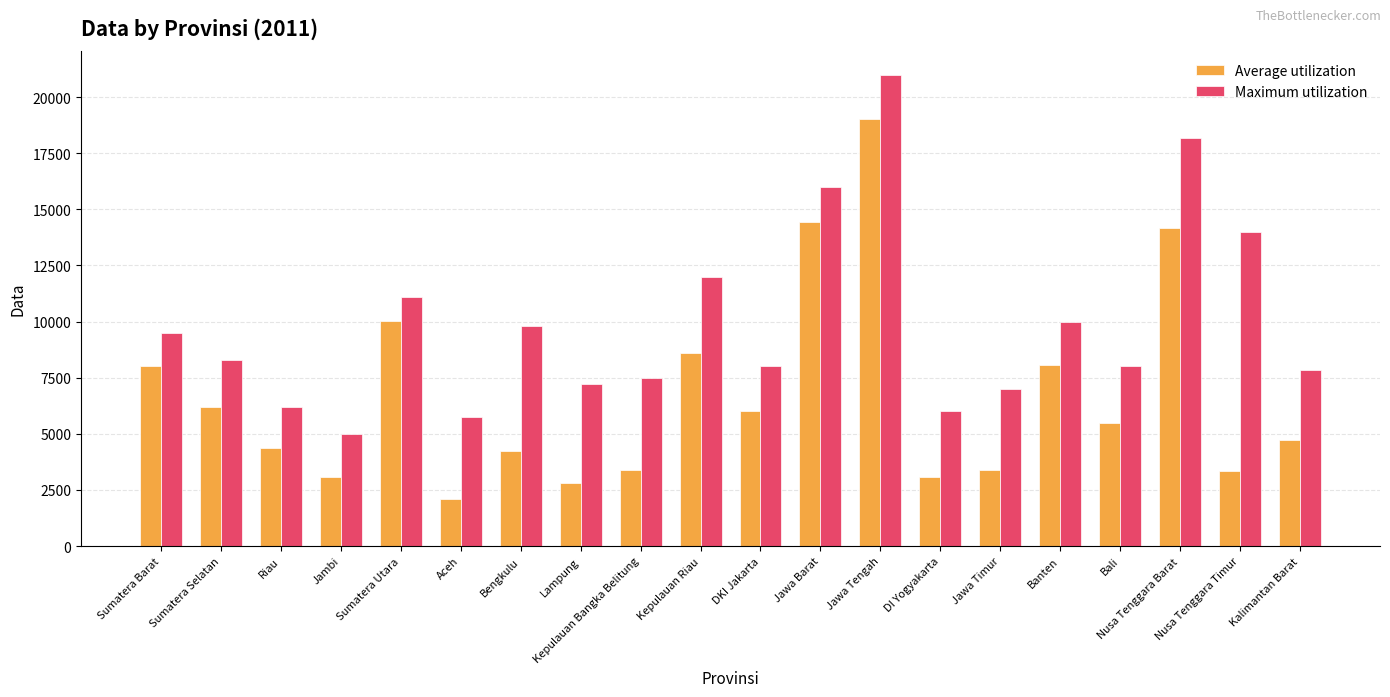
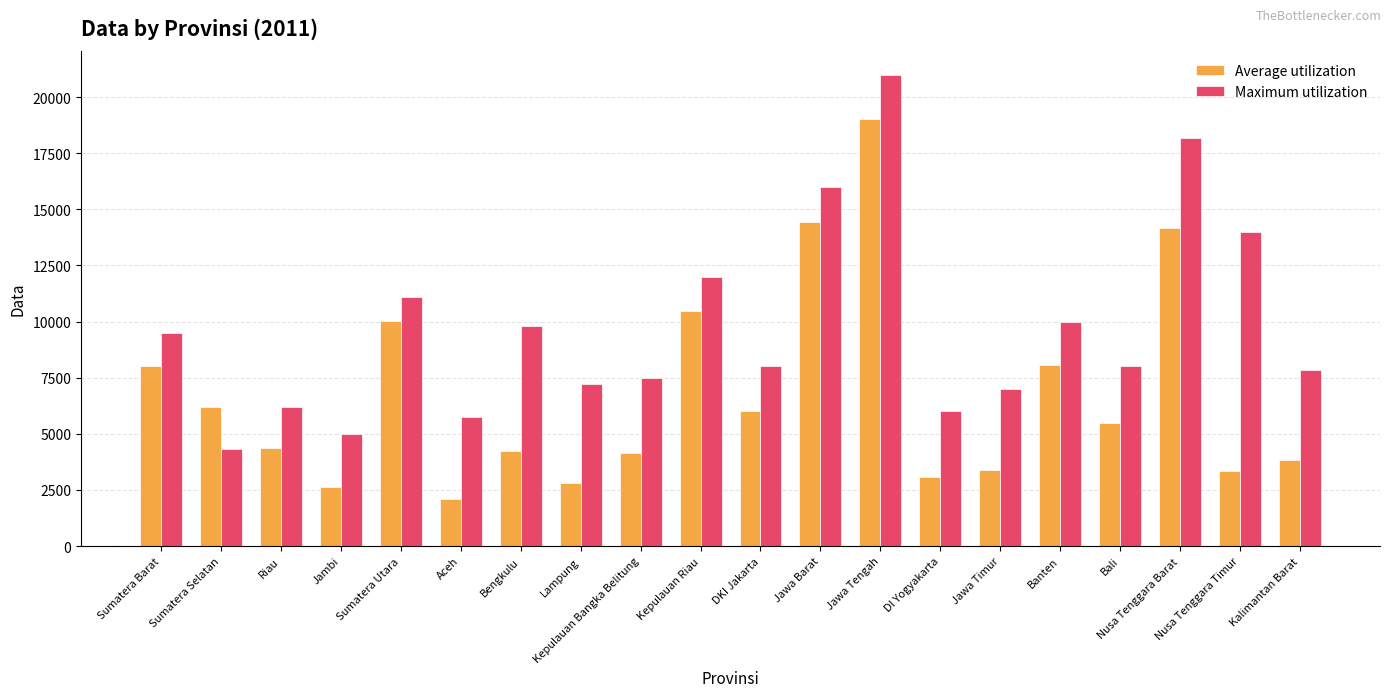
  {
    "Average utilization": {
      "Sumatera Barat": 8000,
      "Sumatera Selatan": 6200,
      "Riau": 4400,
-     "Jambi": 3100,
+     "Jambi": 2600,
      "Sumatera Utara": 10000,
      "Aceh": 2100,
      "Bengkulu": 4200,
      "Lampung": 2800,
-     "Kepulauan Bangka Belitung": 3400,
-     "Kepulauan Riau": 8600,
+     "Kepulauan Bangka Belitung": 4200,
+     "Kepulauan Riau": 10500,
      "DKI Jakarta": 6000,
      "Jawa Barat": 14400,
      "Jawa Tengah": 19000,
      "DI Yogyakarta": 3100,
      "Jawa Timur": 3400,
      "Banten": 8100,
      "Bali": 5500,
      "Nusa Tenggara Barat": 14100,
      "Nusa Tenggara Timur": 3300,
-     "Kalimantan Barat": 4700
+     "Kalimantan Barat": 3800
    },
    "Maximum utilization": {
      "Sumatera Barat": 9500,
-     "Sumatera Selatan": 8300,
+     "Sumatera Selatan": 4300,
      "Riau": 6200,
      "Jambi": 5000,
      "Sumatera Utara": 11100,
      "Aceh": 5700,
      "Bengkulu": 9800,
      "Lampung": 7200,
      "Kepulauan Bangka Belitung": 7500,
      "Kepulauan Riau": 12000,
      "DKI Jakarta": 8000,
      "Jawa Barat": 16000,
      "Jawa Tengah": 21000,
      "DI Yogyakarta": 6000,
      "Jawa Timur": 7000,
      "Banten": 10000,
      "Bali": 8000,
      "Nusa Tenggara Barat": 18200,
      "Nusa Tenggara Timur": 14000,
      "Kalimantan Barat": 7800
    }
  }
